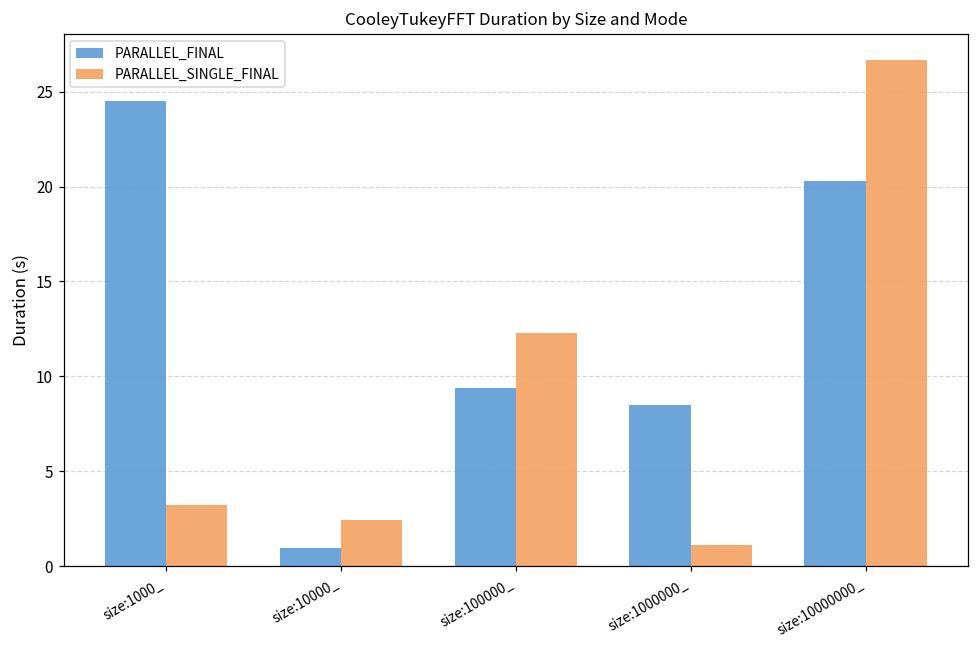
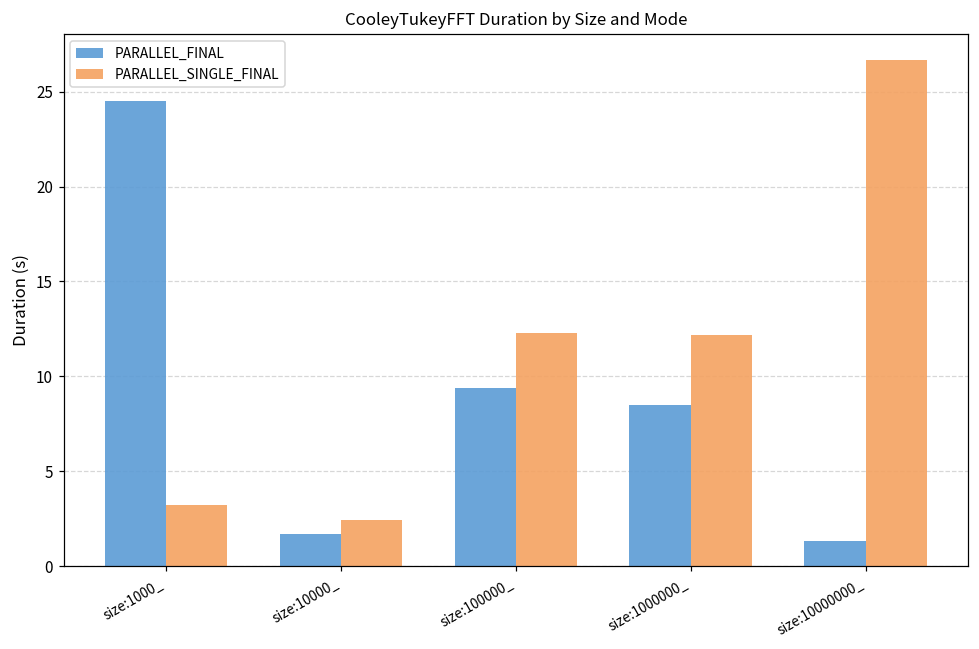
  {
    "PARALLEL_FINAL": {
      "size:1000_": 24.5,
-     "size:10000_": 1.0,
+     "size:10000_": 1.7,
      "size:100000_": 9.4,
      "size:1000000_": 8.5,
-     "size:10000000_": 20.3
+     "size:10000000_": 1.3
    },
    "PARALLEL_SINGLE_FINAL": {
      "size:1000_": 3.2,
      "size:10000_": 2.4,
      "size:100000_": 12.3,
-     "size:1000000_": 1.1,
+     "size:1000000_": 12.2,
      "size:10000000_": 26.7
    }
  }
